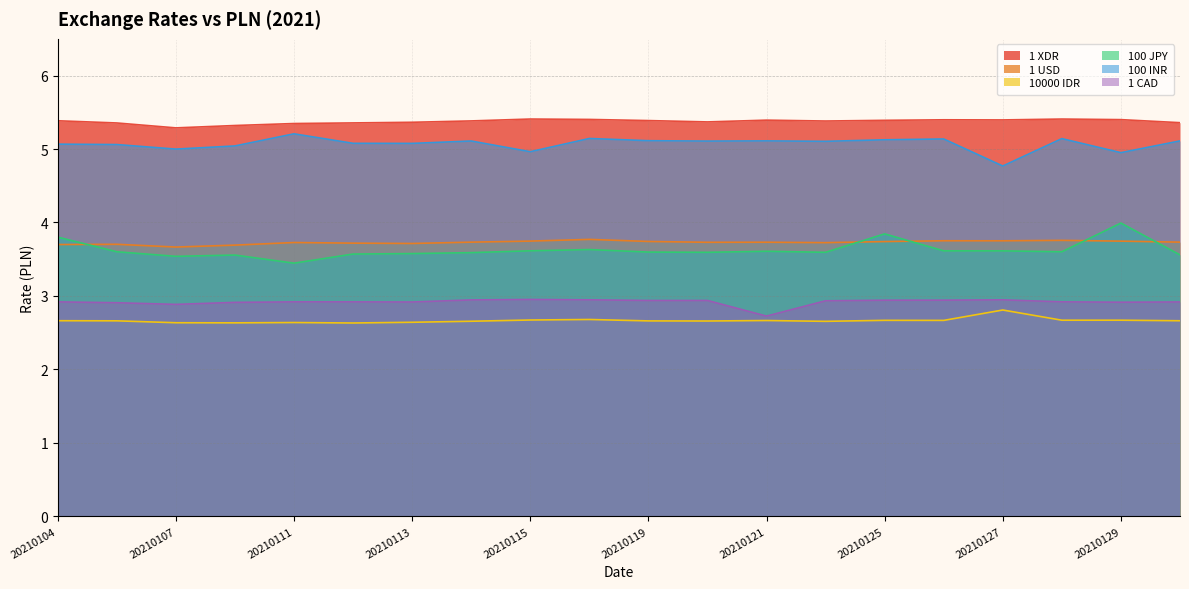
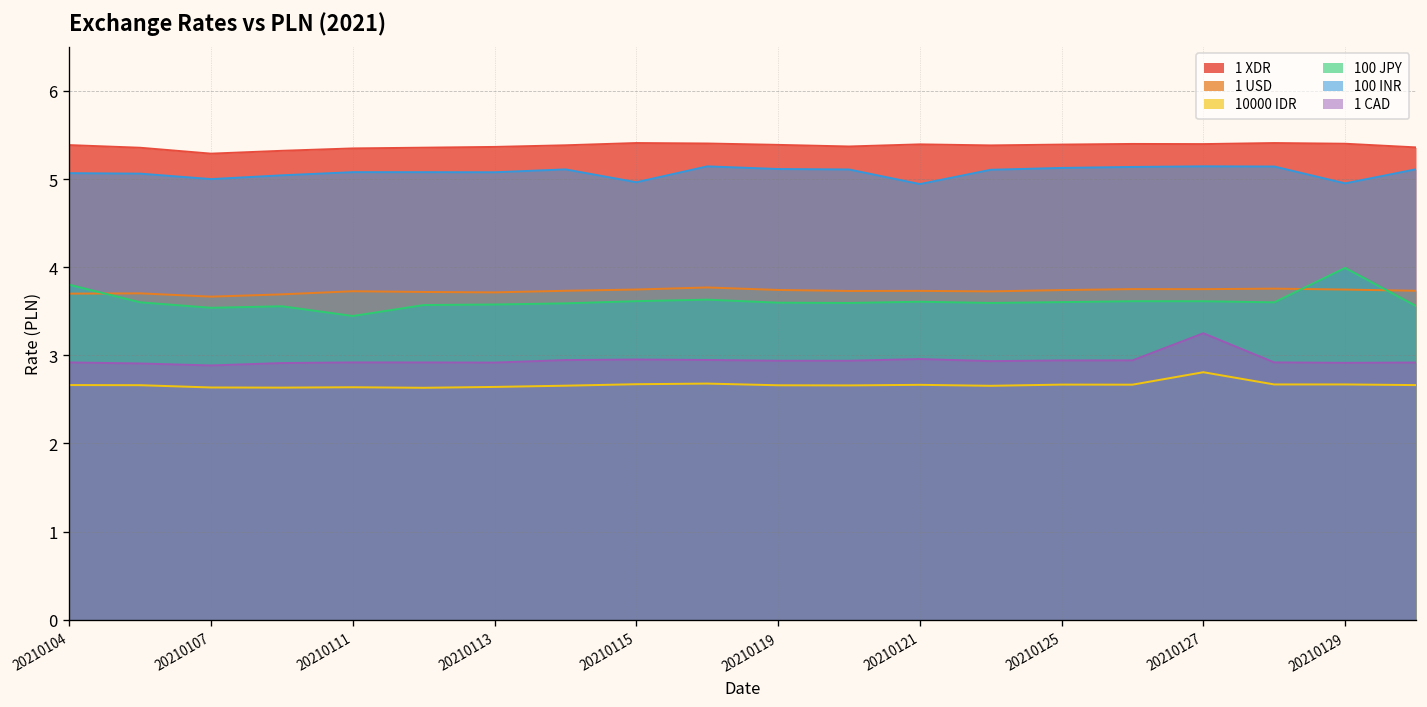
  {
    "10000 IDR": {
      "20210104": 2.7,
      "20210107": 2.6,
      "20210111": 2.6,
      "20210113": 2.6,
      "20210115": 2.7,
      "20210119": 2.7,
      "20210121": 2.7,
      "20210125": 2.7,
      "20210127": 2.8,
      "20210129": 2.7
    },
    "100 JPY": {
      "20210104": 3.8,
      "20210107": 3.5,
      "20210111": 3.4,
      "20210113": 3.6,
      "20210115": 3.6,
      "20210119": 3.6,
      "20210121": 3.6,
-     "20210125": 3.8,
+     "20210125": 3.6,
      "20210127": 3.6,
      "20210129": 4.0
    },
    "100 INR": {
      "20210104": 5.1,
      "20210107": 5.0,
-     "20210111": 5.2,
+     "20210111": 5.1,
      "20210113": 5.1,
      "20210115": 5.0,
      "20210119": 5.1,
-     "20210121": 5.1,
+     "20210121": 4.9,
      "20210125": 5.1,
-     "20210127": 4.8,
+     "20210127": 5.1,
      "20210129": 5.0
    },
    "1 CAD": {
      "20210104": 2.9,
      "20210107": 2.9,
      "20210111": 2.9,
      "20210113": 2.9,
      "20210115": 3.0,
      "20210119": 2.9,
-     "20210121": 2.7,
+     "20210121": 3.0,
      "20210125": 2.9,
-     "20210127": 2.9,
+     "20210127": 3.3,
      "20210129": 2.9
    }
  }
